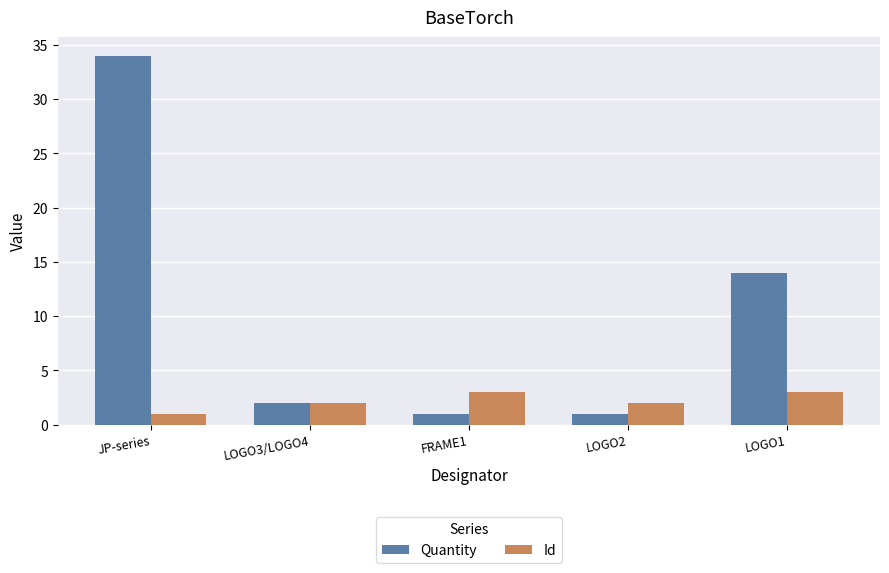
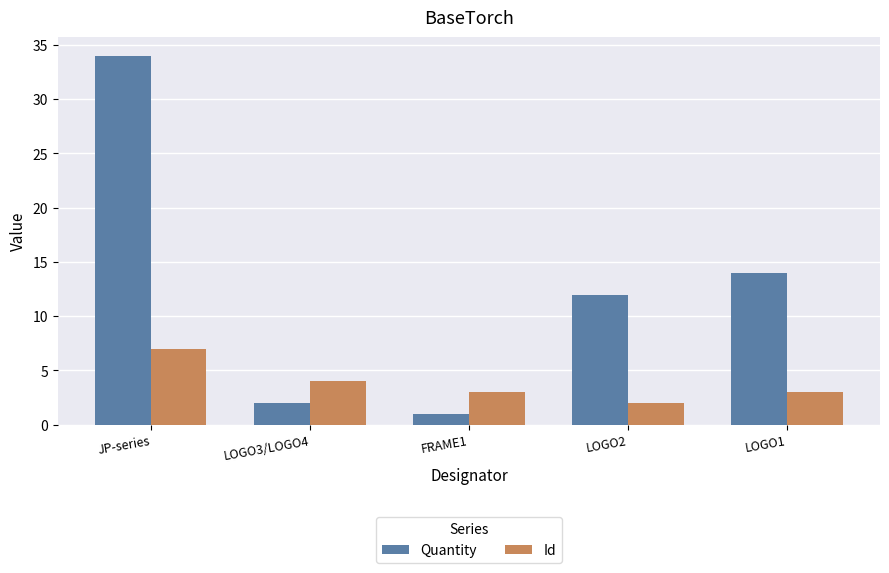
  {
    "Quantity": {
      "JP-series": 34,
      "LOGO3/LOGO4": 2,
      "FRAME1": 1,
-     "LOGO2": 1,
+     "LOGO2": 12,
      "LOGO1": 14
    },
    "Id": {
-     "JP-series": 1,
-     "LOGO3/LOGO4": 2,
+     "JP-series": 7,
+     "LOGO3/LOGO4": 4,
      "FRAME1": 3,
      "LOGO2": 2,
      "LOGO1": 3
    }
  }
